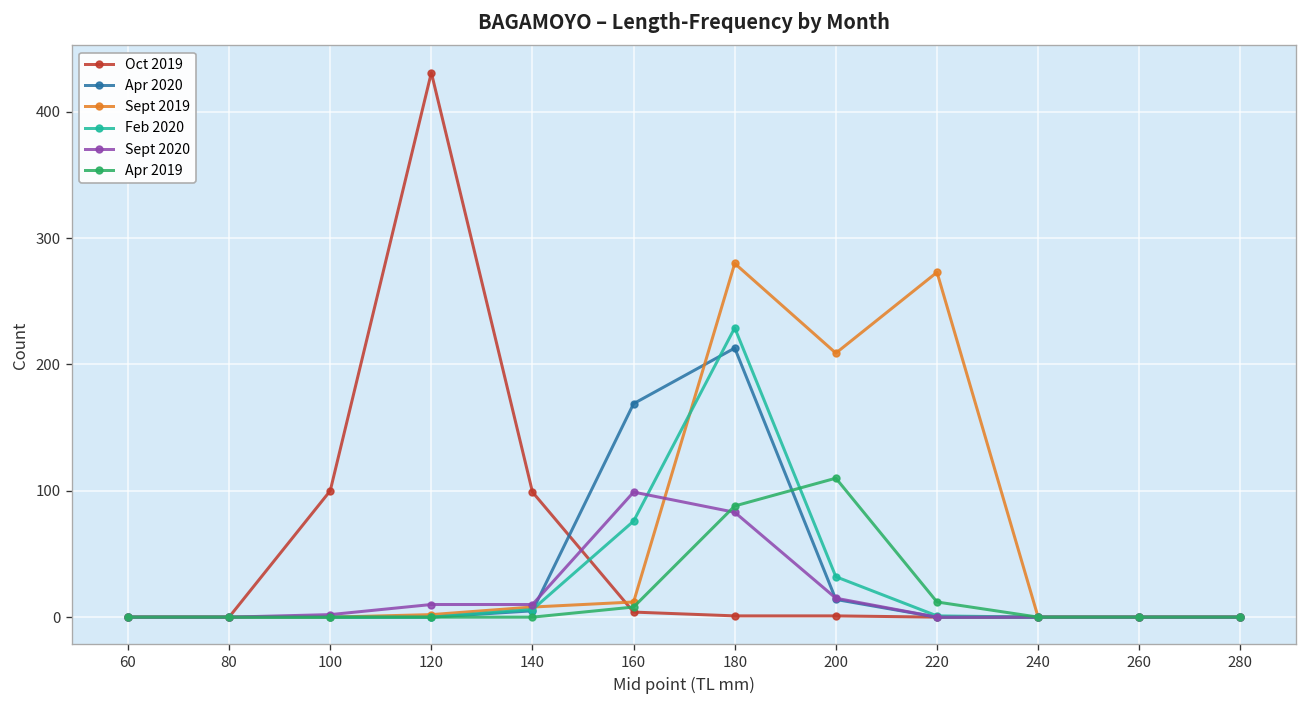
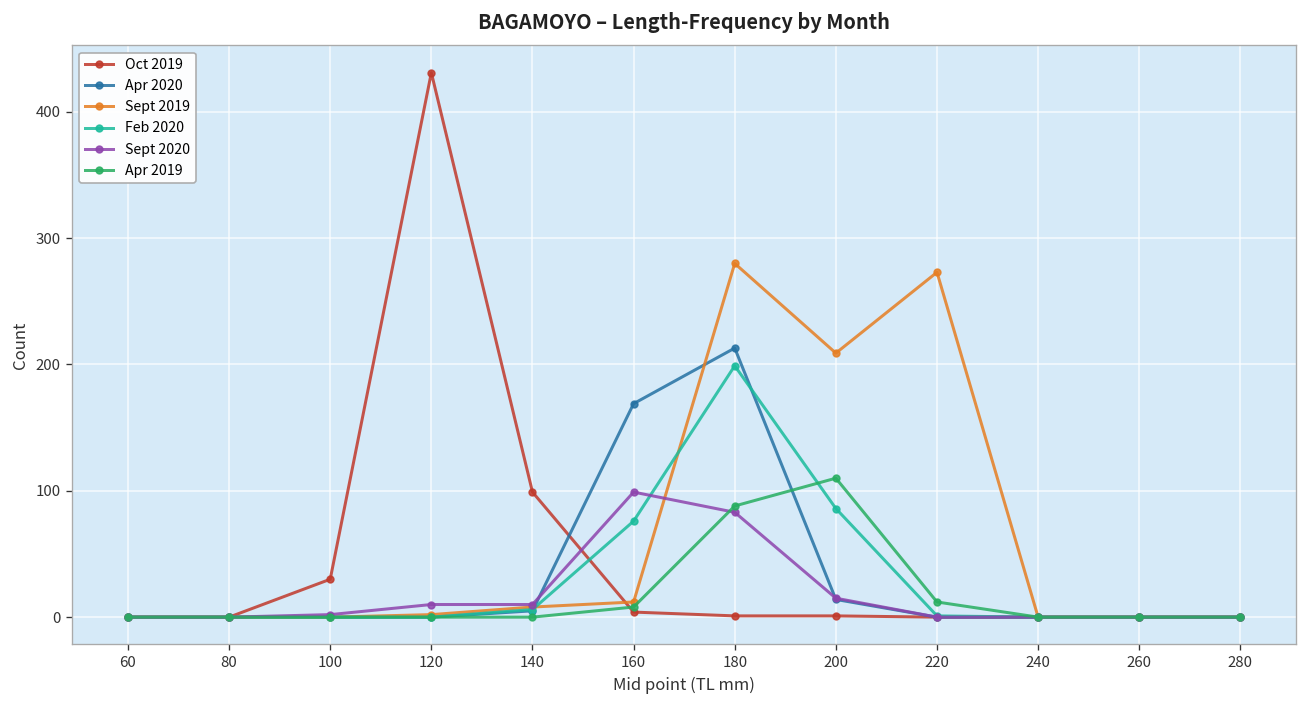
  {
    "Oct 2019": {
-     "100": 100,
+     "100": 30,
      "120": 431,
      "140": 99,
      "160": 4,
      "180": 1,
      "200": 1
    },
    "Apr 2020": {
      "160": 169,
      "180": 213
    },
    "Sept 2019": {
      "160": 12,
      "180": 280,
      "200": 209,
      "220": 273
    },
    "Feb 2020": {
      "160": 76,
-     "180": 229,
-     "200": 32
+     "180": 199,
+     "200": 86
    },
    "Sept 2020": {
      "120": 10,
      "160": 99,
      "180": 83
    },
    "Apr 2019": {
      "140": 0,
      "160": 8,
      "180": 88,
      "200": 110,
      "220": 12
    }
  }
